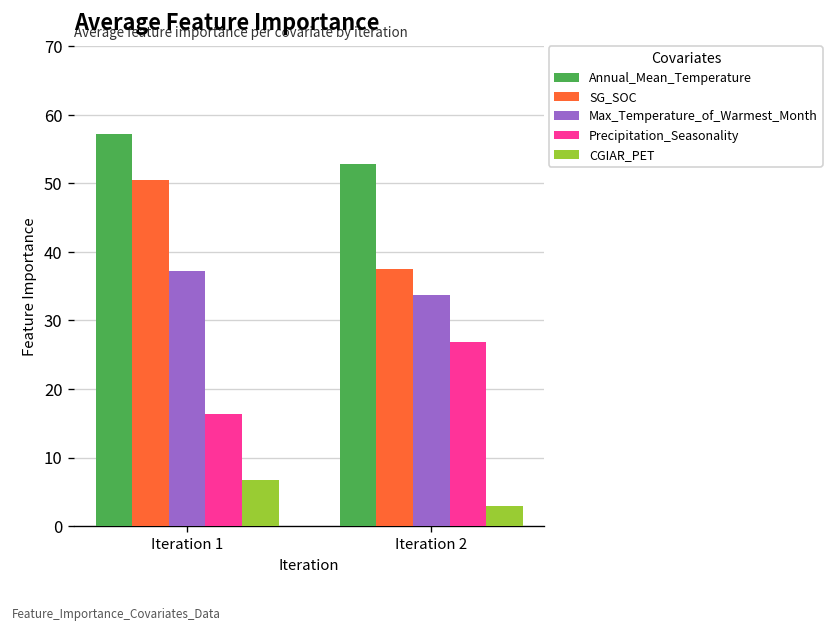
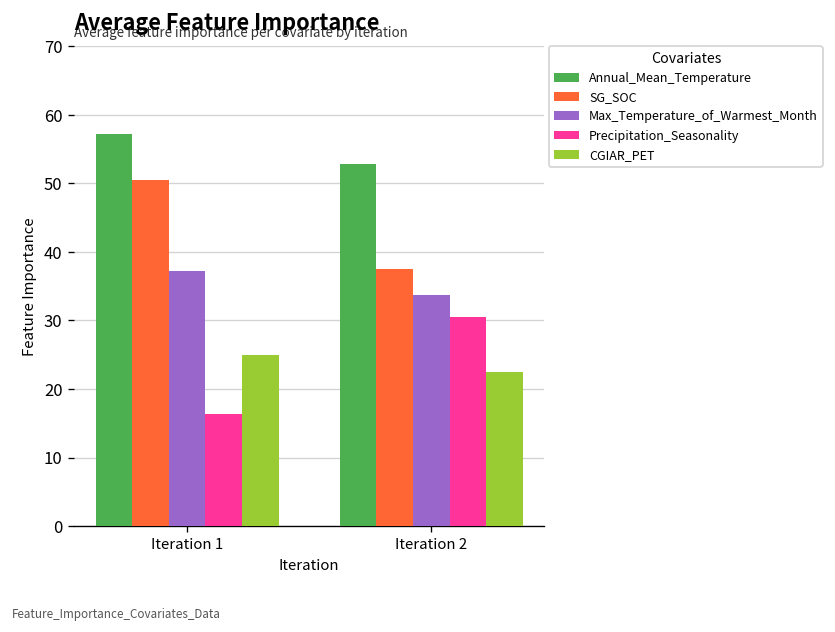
  {
    "Annual_Mean_Temperature": {
      "Iteration 1": 57,
      "Iteration 2": 53
    },
    "SG_SOC": {
      "Iteration 1": 50,
      "Iteration 2": 38
    },
    "Max_Temperature_of_Warmest_Month": {
      "Iteration 1": 37,
      "Iteration 2": 34
    },
    "Precipitation_Seasonality": {
      "Iteration 1": 16,
-     "Iteration 2": 27
+     "Iteration 2": 30
    },
    "CGIAR_PET": {
-     "Iteration 1": 7,
-     "Iteration 2": 3
+     "Iteration 1": 25,
+     "Iteration 2": 23
    }
  }
